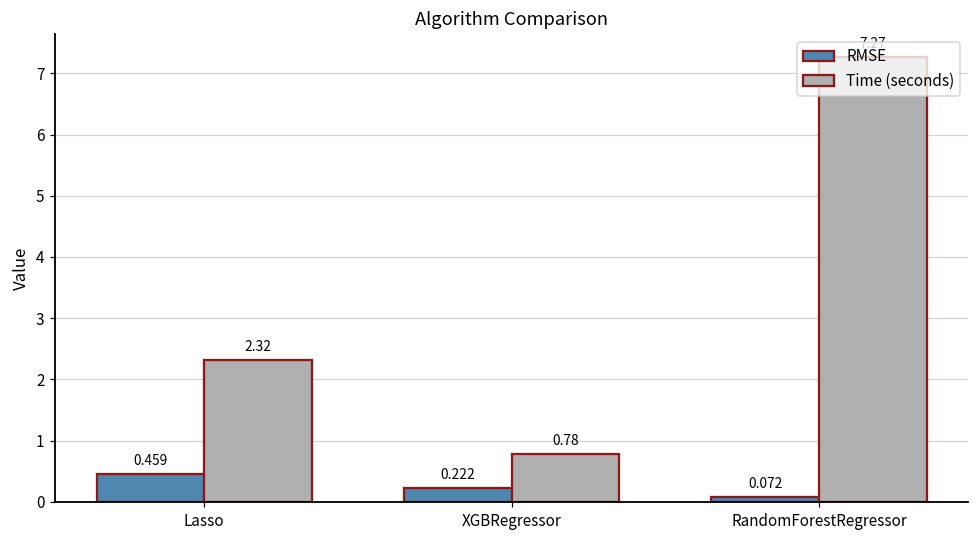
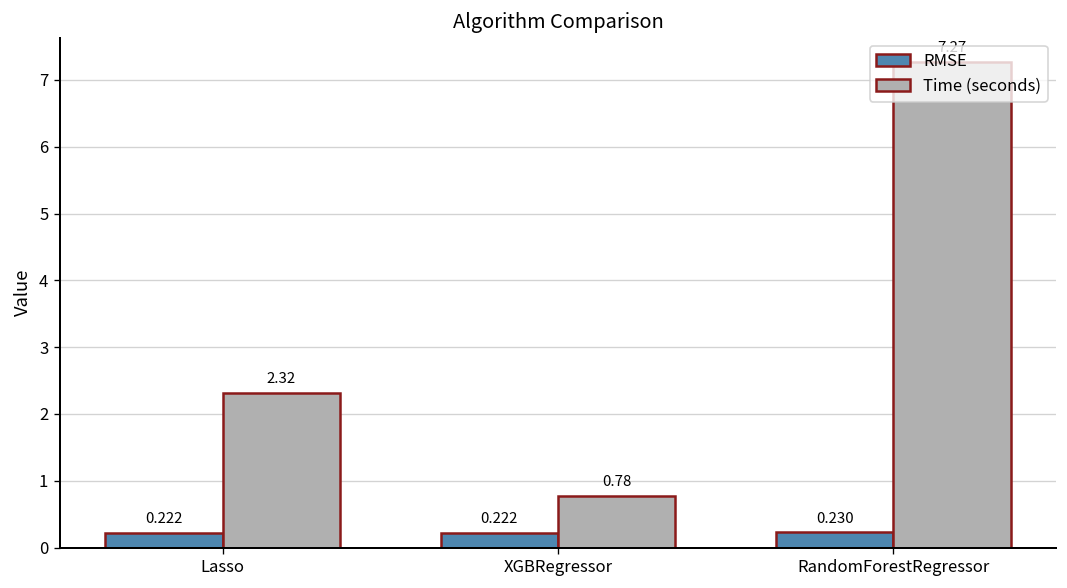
  {
    "RMSE": {
-     "Lasso": 0.459,
+     "Lasso": 0.222,
      "XGBRegressor": 0.222,
-     "RandomForestRegressor": 0.072
+     "RandomForestRegressor": 0.230
    },
    "Time (seconds)": {
      "Lasso": 2.32,
      "XGBRegressor": 0.78
    }
  }
